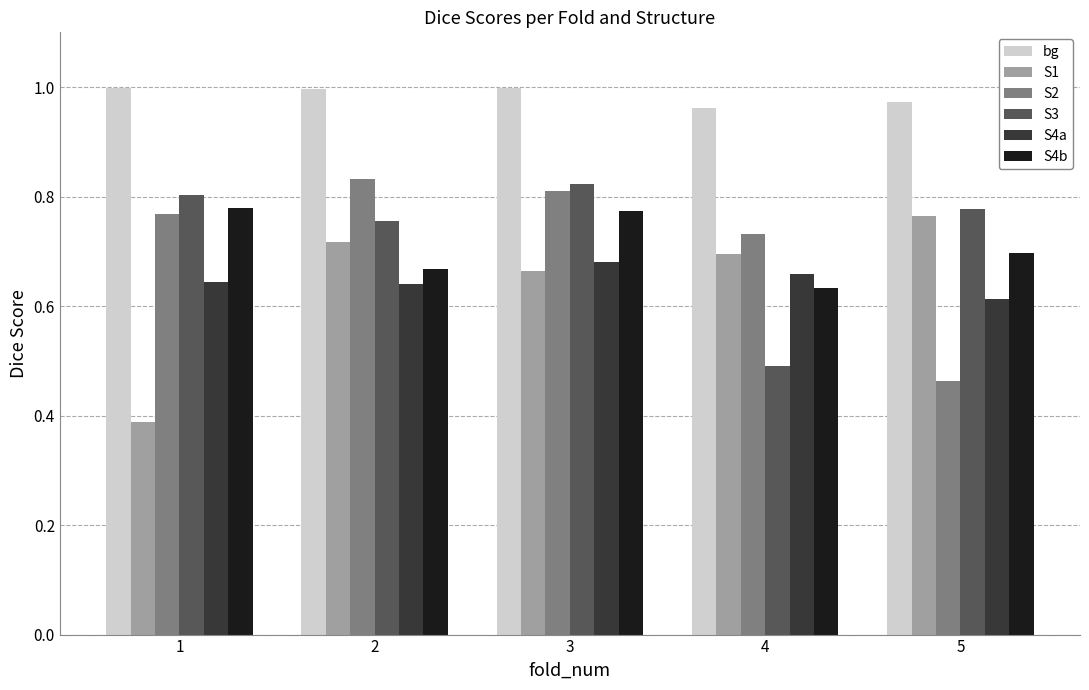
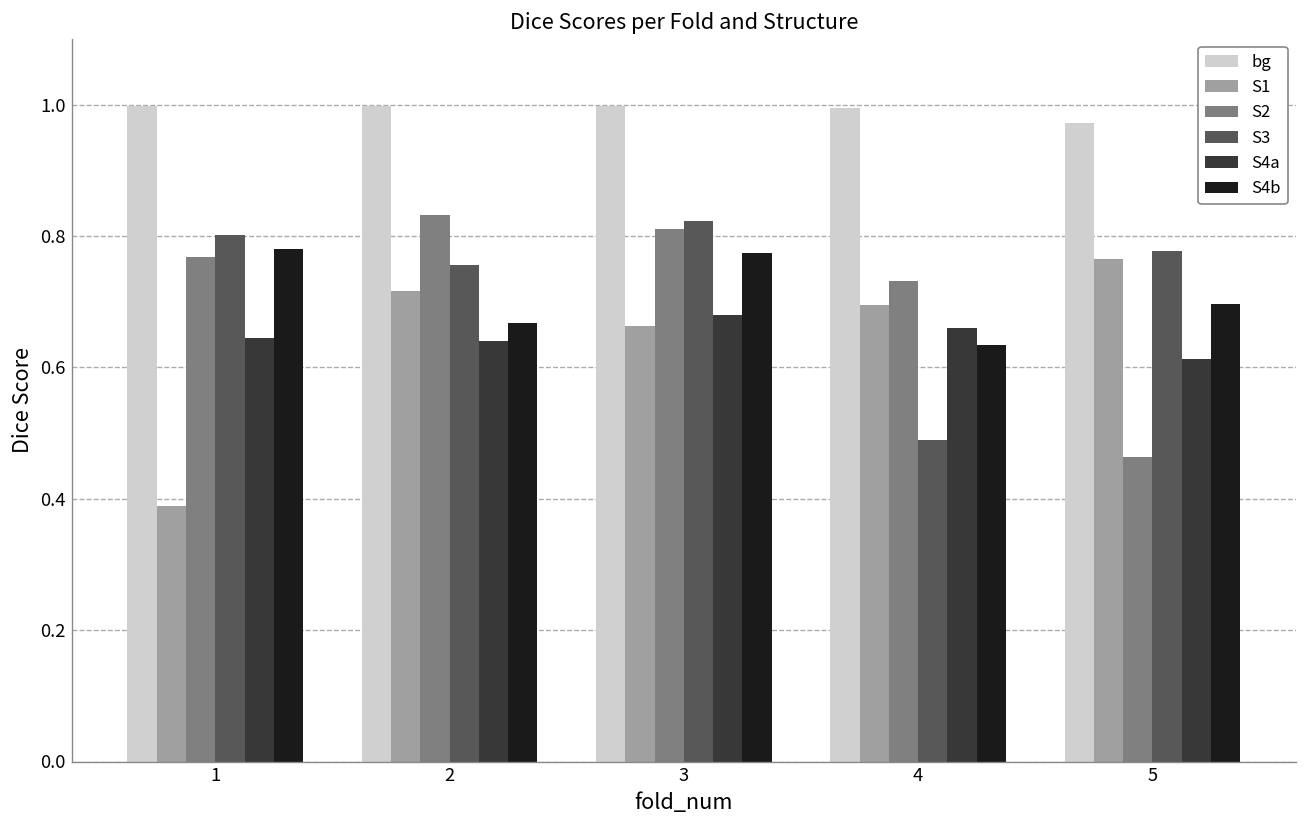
  {
    "bg": {
      "1": 1.00,
      "2": 1.00,
      "3": 1.00,
-     "4": 0.96,
+     "4": 1.00,
      "5": 0.97
    }
  }
